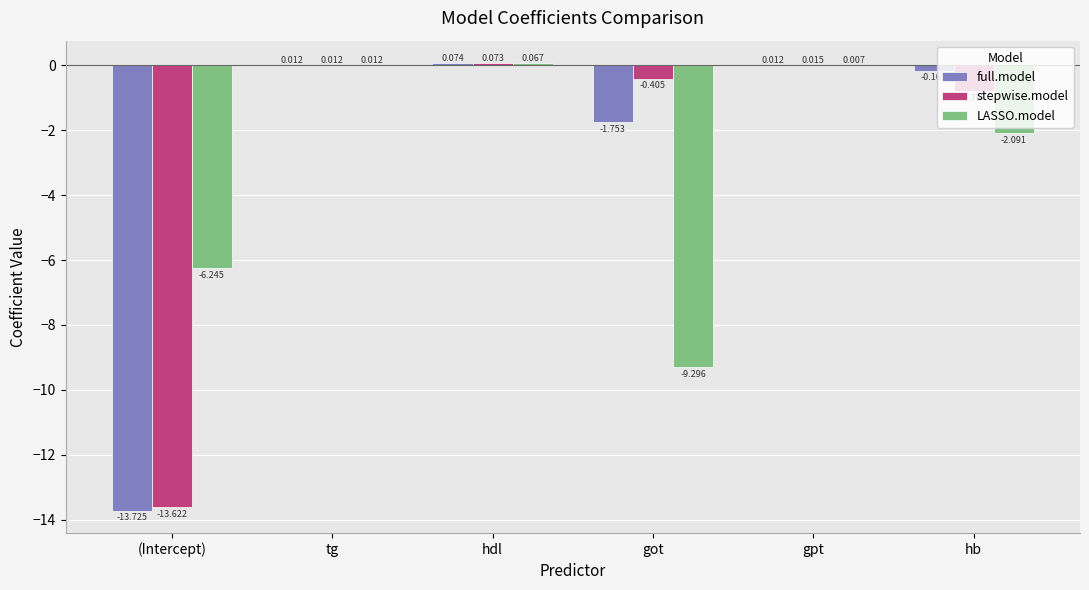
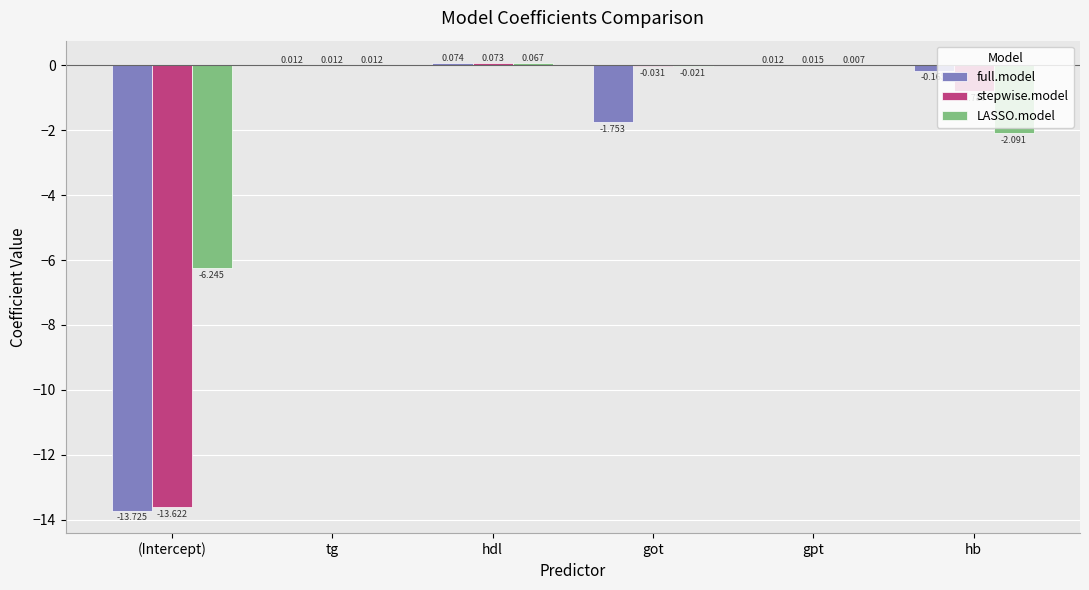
  {
    "full.model": {
      "(Intercept)": -13.725,
      "tg": 0.012,
      "hdl": 0.074,
      "got": -1.753,
      "gpt": 0.012
    },
    "stepwise.model": {
      "(Intercept)": -13.622,
      "tg": 0.012,
      "hdl": 0.073,
-     "got": -0.405,
+     "got": -0.031,
      "gpt": 0.015
    },
    "LASSO.model": {
      "(Intercept)": -6.245,
      "tg": 0.012,
      "hdl": 0.067,
-     "got": -9.296,
+     "got": -0.021,
      "gpt": 0.007,
      "hb": -2.091
    }
  }
